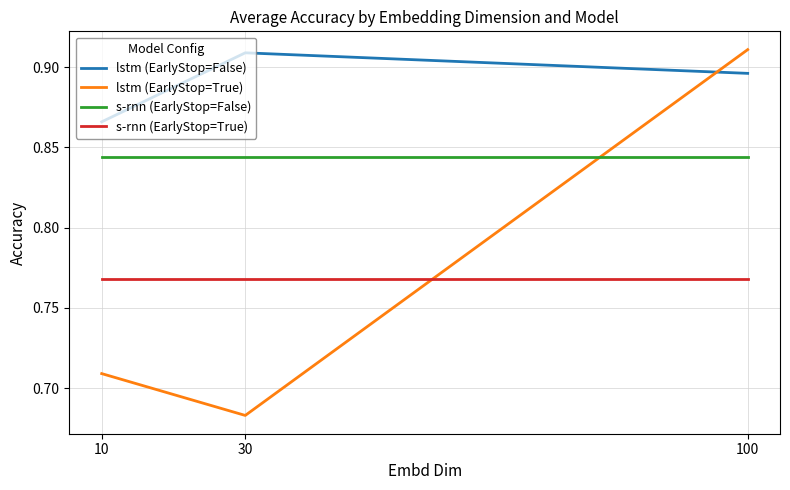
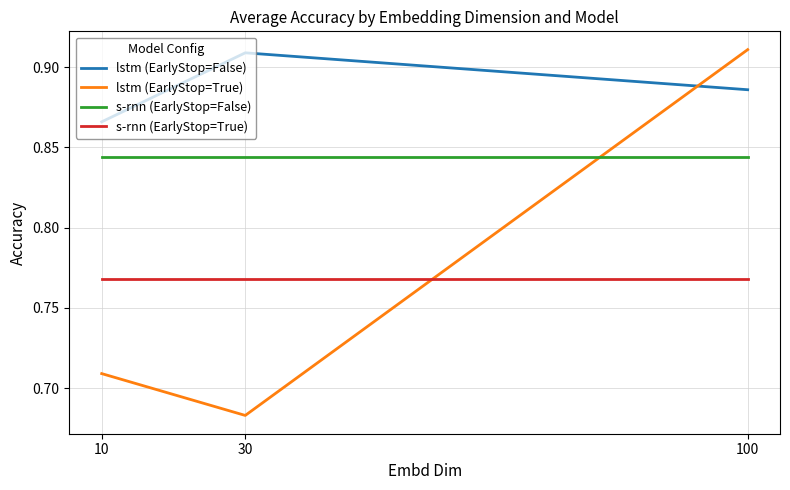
  {
    "lstm (EarlyStop=False)": {
-     "100": 0.896
+     "100": 0.886
    },
    "lstm (EarlyStop=True)": {
      "10": 0.709,
      "30": 0.683,
      "100": 0.911
    },
    "s-rnn (EarlyStop=False)": {
      "10": 0.844,
      "30": 0.844,
      "100": 0.844
    },
    "s-rnn (EarlyStop=True)": {
      "10": 0.768,
      "30": 0.768,
      "100": 0.768
    }
  }
